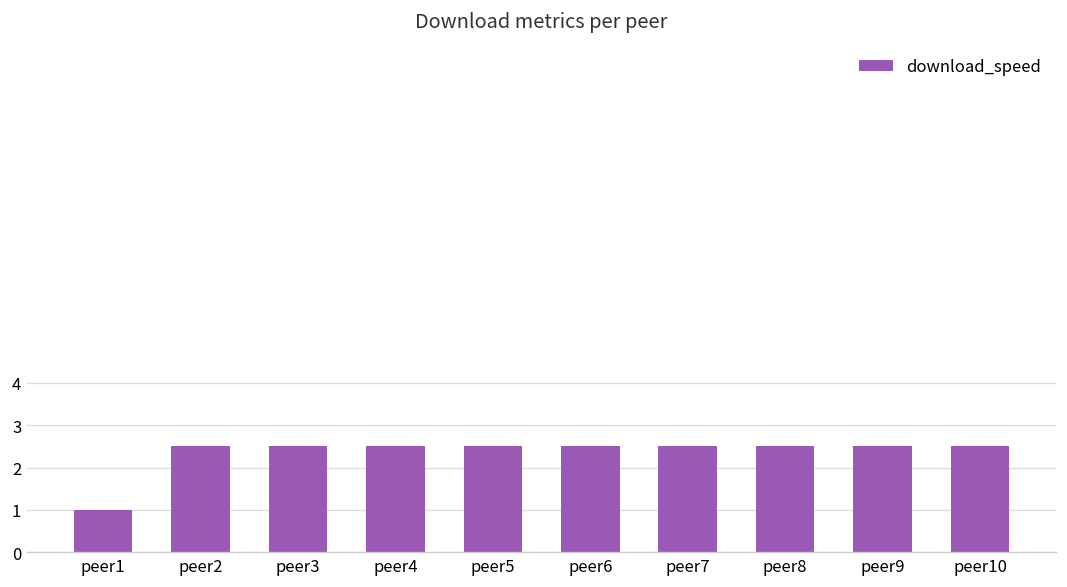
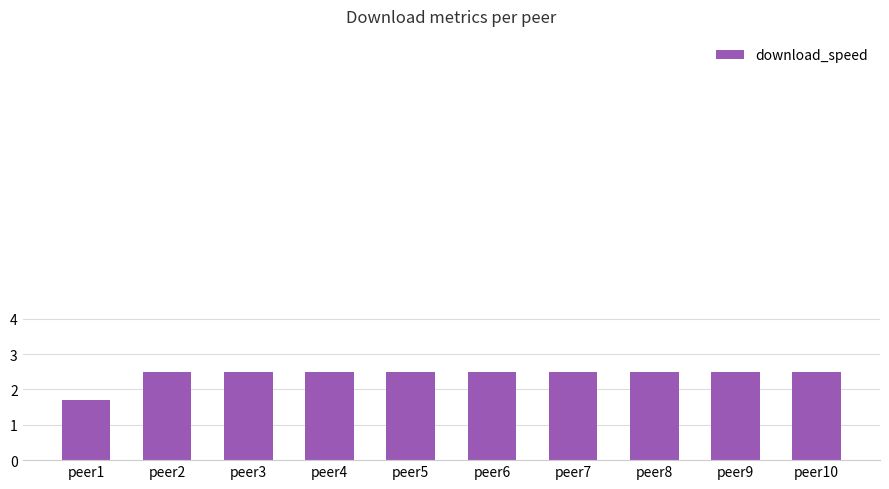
  {
-   "peer1": 1.0,
+   "peer1": 1.7,
    "peer2": 2.5,
    "peer3": 2.5,
    "peer4": 2.5,
    "peer5": 2.5,
    "peer6": 2.5,
    "peer7": 2.5,
    "peer8": 2.5,
    "peer9": 2.5,
    "peer10": 2.5
  }
